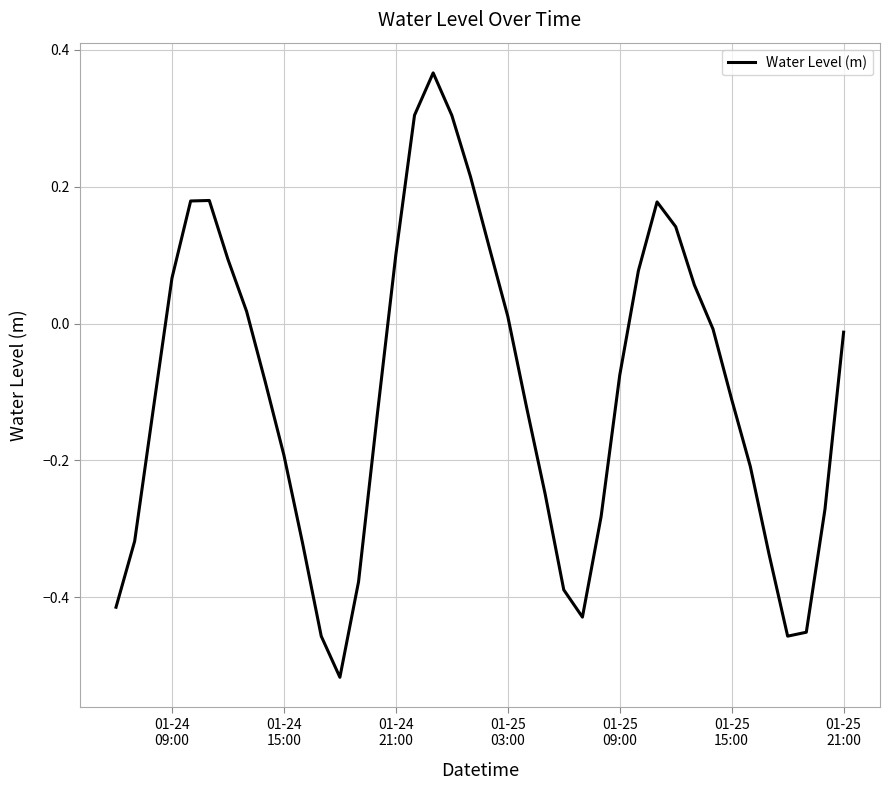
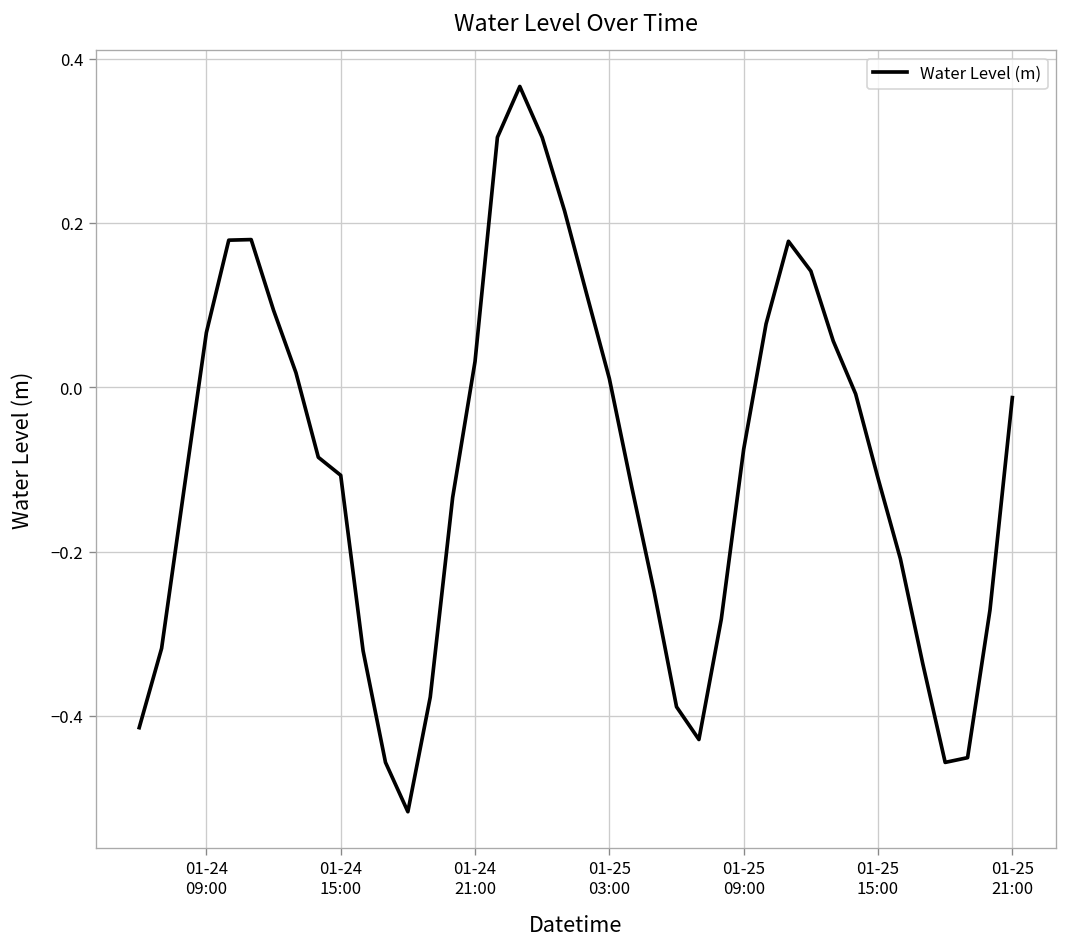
  {
    "01-24 09:00": 0.07,
-   "01-24 15:00": -0.19,
-   "01-24 21:00": 0.10,
+   "01-24 15:00": -0.11,
+   "01-24 21:00": 0.03,
    "01-25 03:00": 0.01,
    "01-25 09:00": -0.08,
    "01-25 15:00": -0.11,
    "01-25 21:00": -0.01
  }
